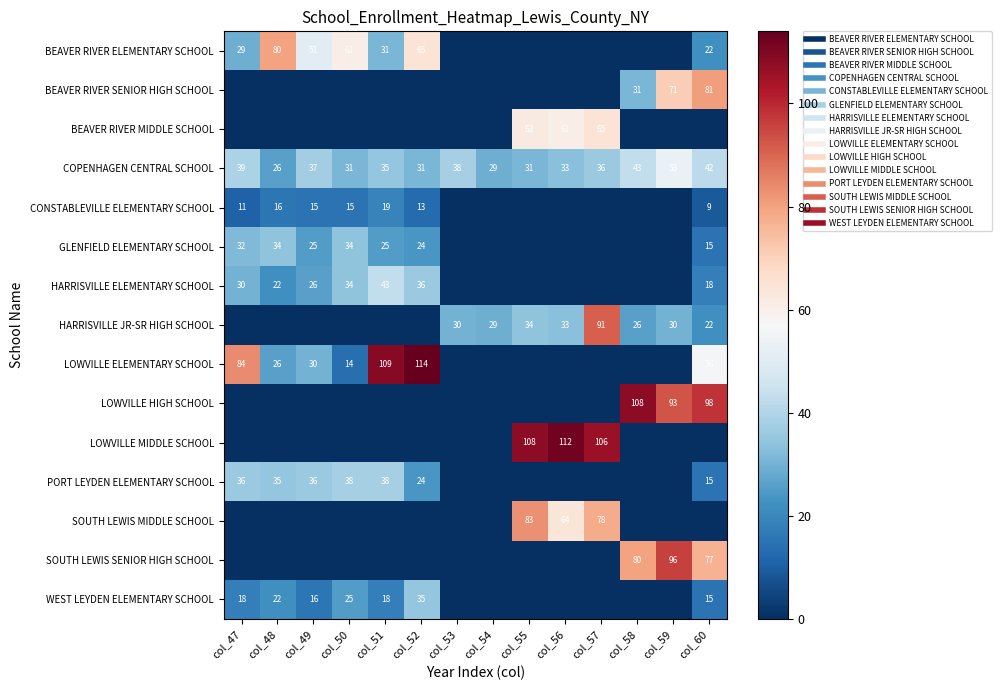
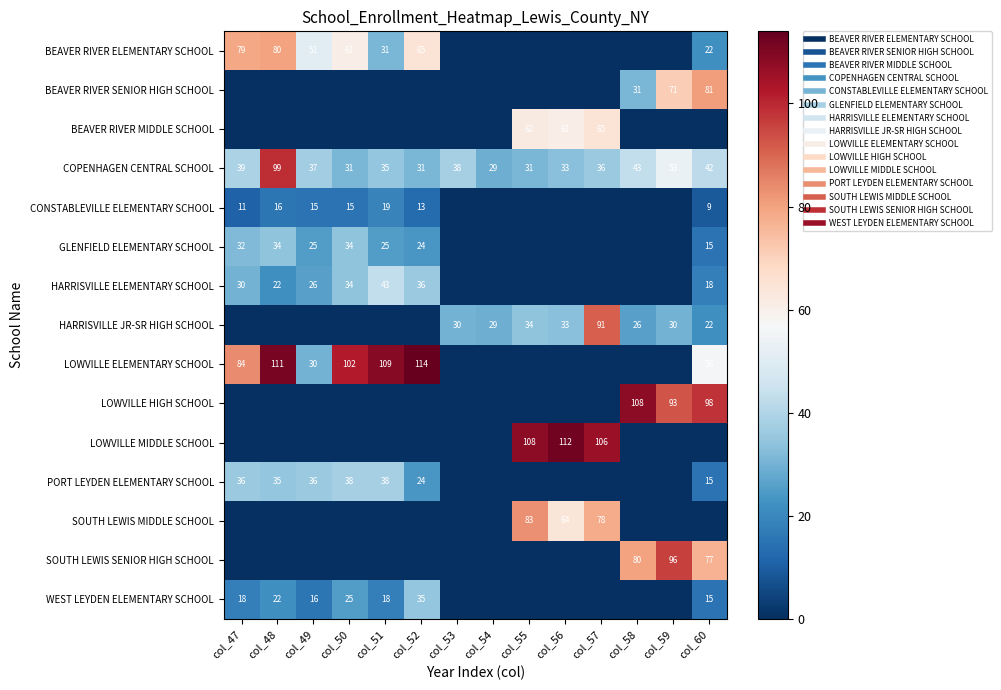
  {
    "BEAVER RIVER ELEMENTARY SCHOOL": {
-     "col_47": 29,
+     "col_47": 79,
      "col_48": 80,
      "col_51": 31,
      "col_60": 22
    },
    "BEAVER RIVER SENIOR HIGH SCHOOL": {
      "col_58": 31,
      "col_59": 71,
      "col_60": 81
    },
    "COPENHAGEN CENTRAL SCHOOL": {
      "col_47": 39,
-     "col_48": 26,
+     "col_48": 99,
      "col_49": 37,
      "col_50": 31,
      "col_51": 35,
      "col_52": 31,
      "col_53": 38,
      "col_54": 29,
      "col_55": 31,
      "col_56": 33,
      "col_57": 36,
      "col_58": 43,
      "col_60": 42
    },
    "CONSTABLEVILLE ELEMENTARY SCHOOL": {
      "col_47": 11,
      "col_48": 16,
      "col_49": 15,
      "col_50": 15,
      "col_51": 19,
      "col_52": 13,
      "col_60": 9
    },
    "GLENFIELD ELEMENTARY SCHOOL": {
      "col_47": 32,
      "col_48": 34,
      "col_49": 25,
      "col_50": 34,
      "col_51": 25,
      "col_52": 24,
      "col_60": 15
    },
    "HARRISVILLE ELEMENTARY SCHOOL": {
      "col_47": 30,
      "col_48": 22,
      "col_49": 26,
      "col_50": 34,
      "col_51": 43,
      "col_52": 36,
      "col_60": 18
    },
    "HARRISVILLE JR-SR HIGH SCHOOL": {
      "col_53": 30,
      "col_54": 29,
      "col_55": 34,
      "col_56": 33,
      "col_57": 91,
      "col_58": 26,
      "col_59": 30,
      "col_60": 22
    },
    "LOWVILLE ELEMENTARY SCHOOL": {
      "col_47": 84,
-     "col_48": 26,
+     "col_48": 111,
      "col_49": 30,
-     "col_50": 14,
+     "col_50": 102,
      "col_51": 109,
      "col_52": 114
    },
    "LOWVILLE HIGH SCHOOL": {
      "col_58": 108,
      "col_59": 93,
      "col_60": 98
    },
    "LOWVILLE MIDDLE SCHOOL": {
      "col_55": 108,
      "col_56": 112,
      "col_57": 106
    },
    "PORT LEYDEN ELEMENTARY SCHOOL": {
      "col_47": 36,
      "col_48": 35,
      "col_49": 36,
      "col_50": 38,
      "col_51": 38,
      "col_52": 24,
      "col_60": 15
    },
    "SOUTH LEWIS MIDDLE SCHOOL": {
      "col_55": 83,
      "col_57": 78
    },
    "SOUTH LEWIS SENIOR HIGH SCHOOL": {
      "col_58": 80,
      "col_59": 96,
      "col_60": 77
    },
    "WEST LEYDEN ELEMENTARY SCHOOL": {
      "col_47": 18,
      "col_48": 22,
      "col_49": 16,
      "col_50": 25,
      "col_51": 18,
      "col_52": 35,
      "col_60": 15
    }
  }
